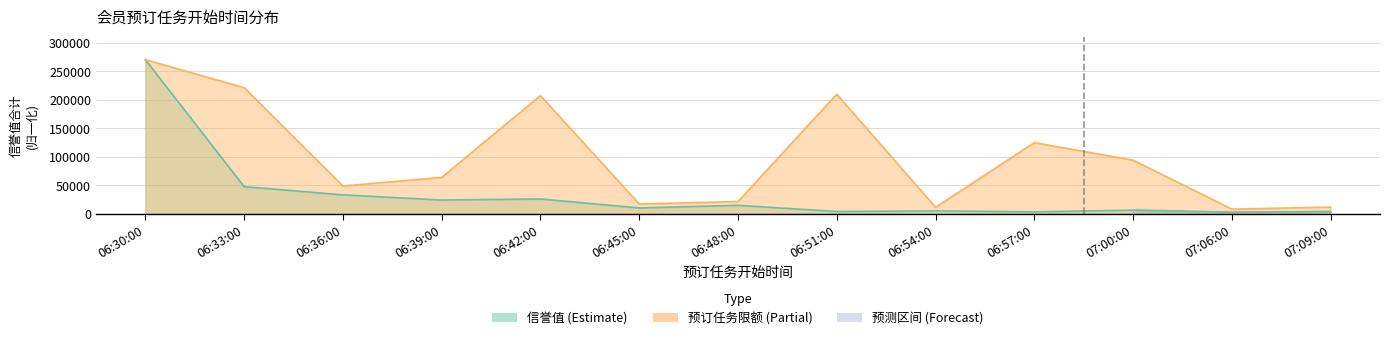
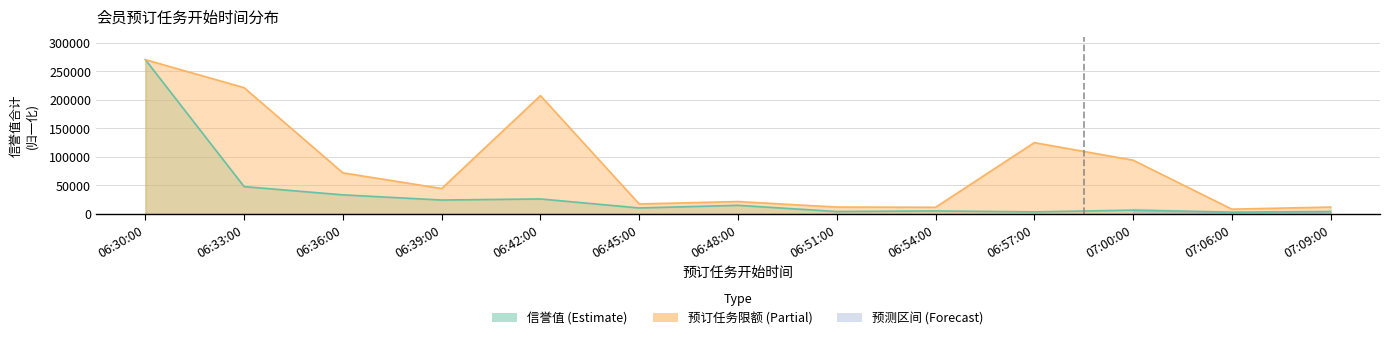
  {
    "预订任务限额 (Partial)": {
      "06:33:00": 220000,
-     "06:36:00": 50000,
-     "06:39:00": 60000,
+     "06:36:00": 70000,
+     "06:39:00": 40000,
      "06:42:00": 210000,
      "06:45:00": 20000,
      "06:48:00": 20000,
-     "06:51:00": 210000,
+     "06:51:00": 10000,
      "06:54:00": 10000,
      "06:57:00": 120000,
      "07:00:00": 90000,
      "07:09:00": 10000
    }
  }
